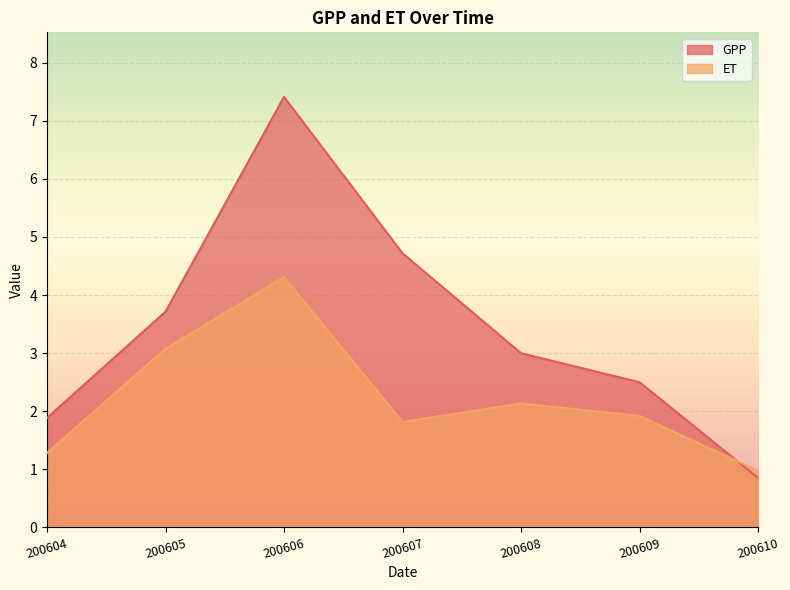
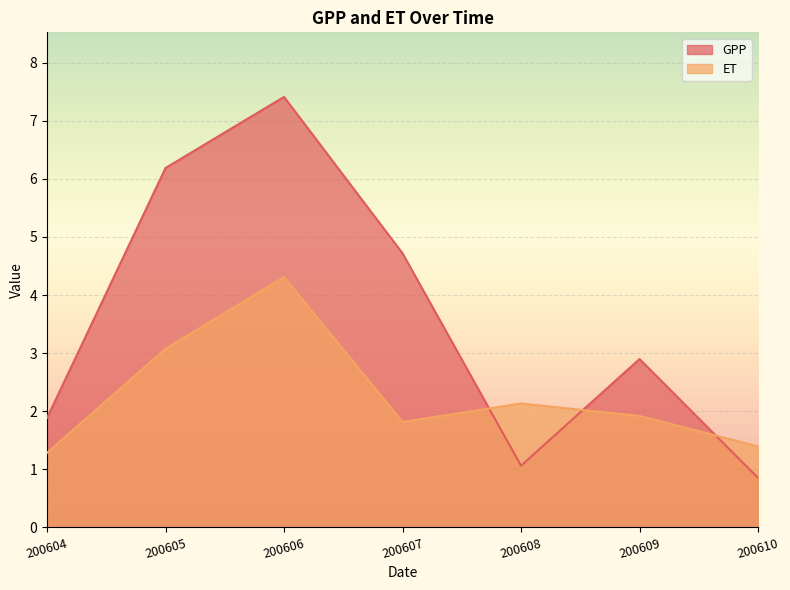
  {
    "GPP": {
      "200604": 1.9,
-     "200605": 3.7,
+     "200605": 6.2,
      "200606": 7.4,
      "200607": 4.7,
-     "200608": 3.0,
-     "200609": 2.5,
+     "200608": 1.1,
+     "200609": 2.9,
      "200610": 0.9
    },
    "ET": {
      "200604": 1.3,
      "200605": 3.1,
      "200606": 4.3,
      "200607": 1.8,
      "200608": 2.1,
      "200609": 1.9,
-     "200610": 1.0
+     "200610": 1.4
    }
  }
